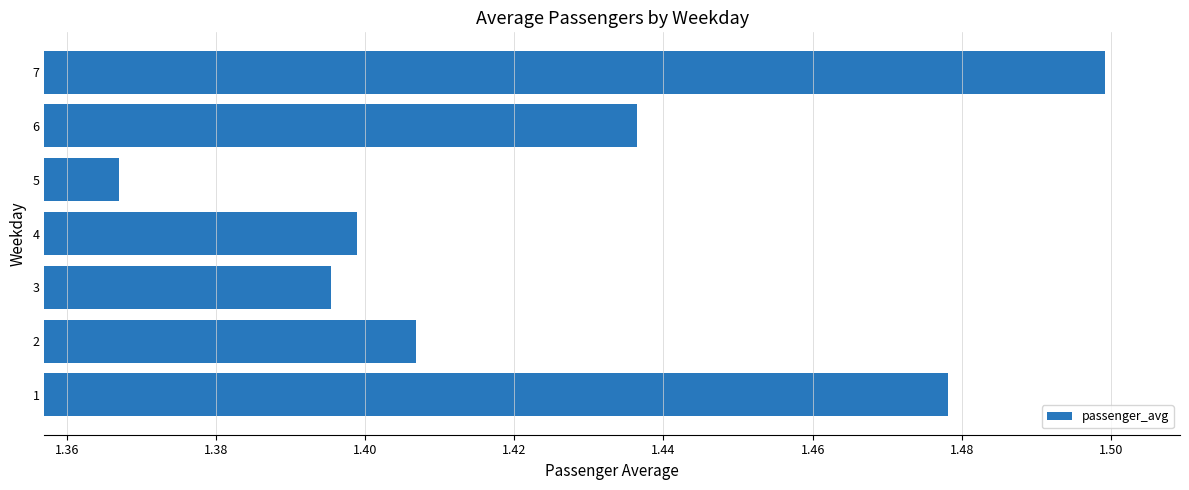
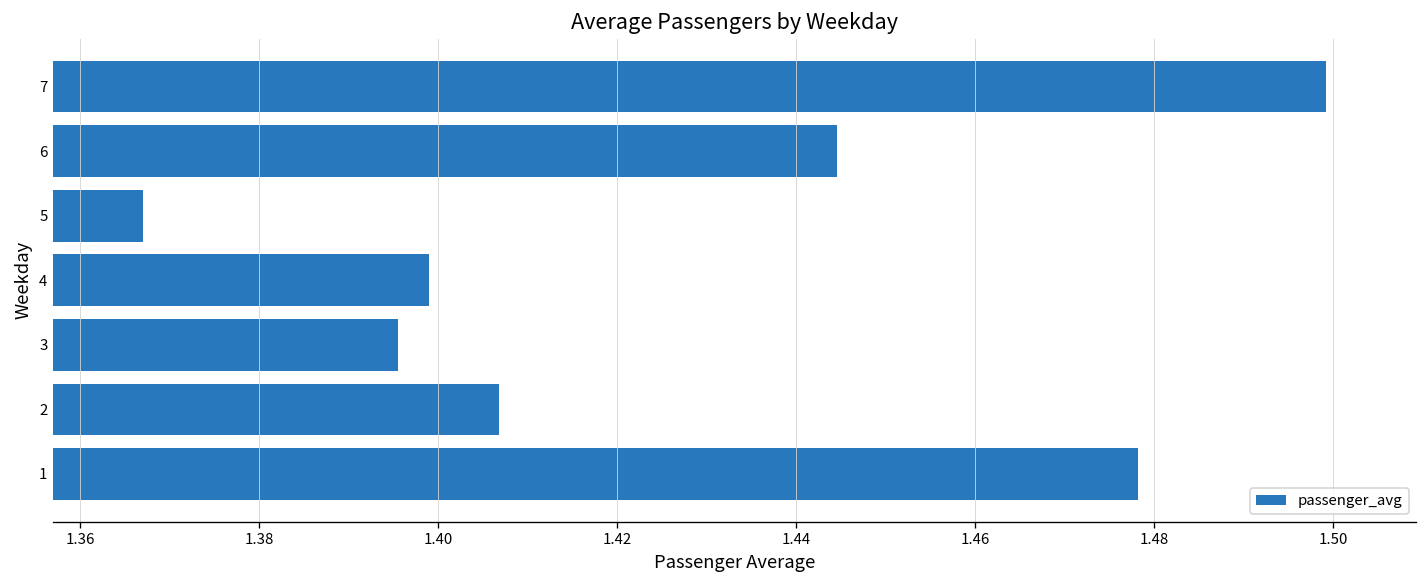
  {
    "7": 1.499,
-   "6": 1.437,
+   "6": 1.445,
    "5": 1.367,
    "4": 1.399,
    "3": 1.395,
    "2": 1.407,
    "1": 1.478
  }
